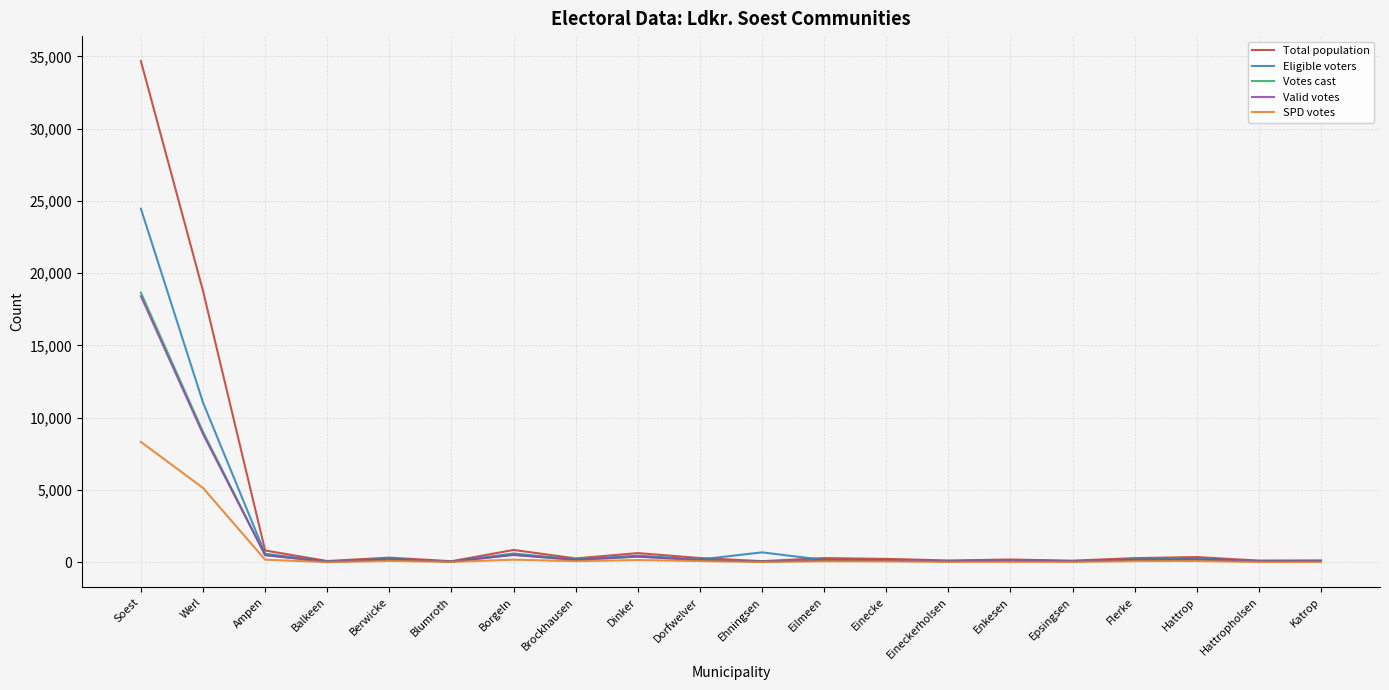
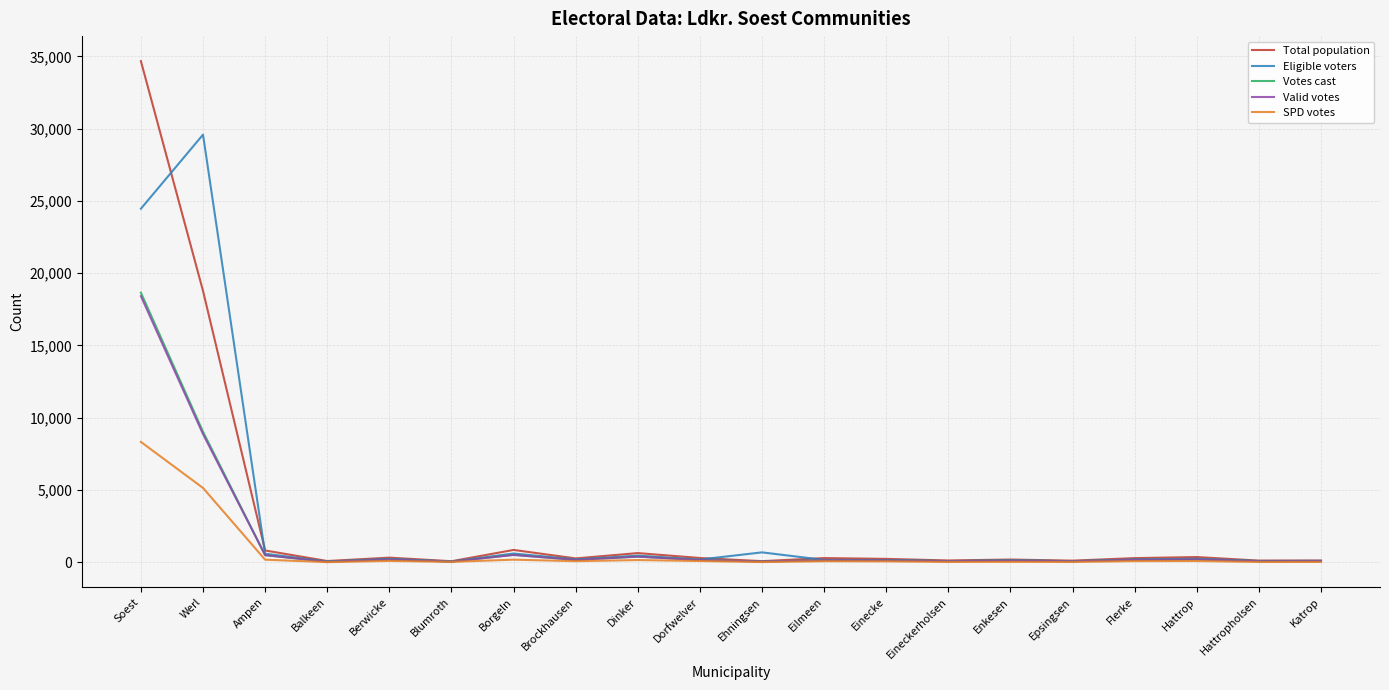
  {
    "Total population": {
      "Soest": "34,700",
      "Werl": "18,800",
      "Ampen": "800",
      "Borgeln": "900"
    },
    "Eligible voters": {
      "Soest": "24,500",
-     "Werl": "11,100",
+     "Werl": "29,600",
      "Ehningsen": "700"
    },
    "Votes cast": {
      "Soest": "18,700"
    },
    "Valid votes": {
      "Soest": "18,400"
    },
    "SPD votes": {
      "Soest": "8,300",
      "Werl": "5,100",
      "Ampen": "200",
      "Borgeln": "200",
      "Dinker": "200"
    }
  }
